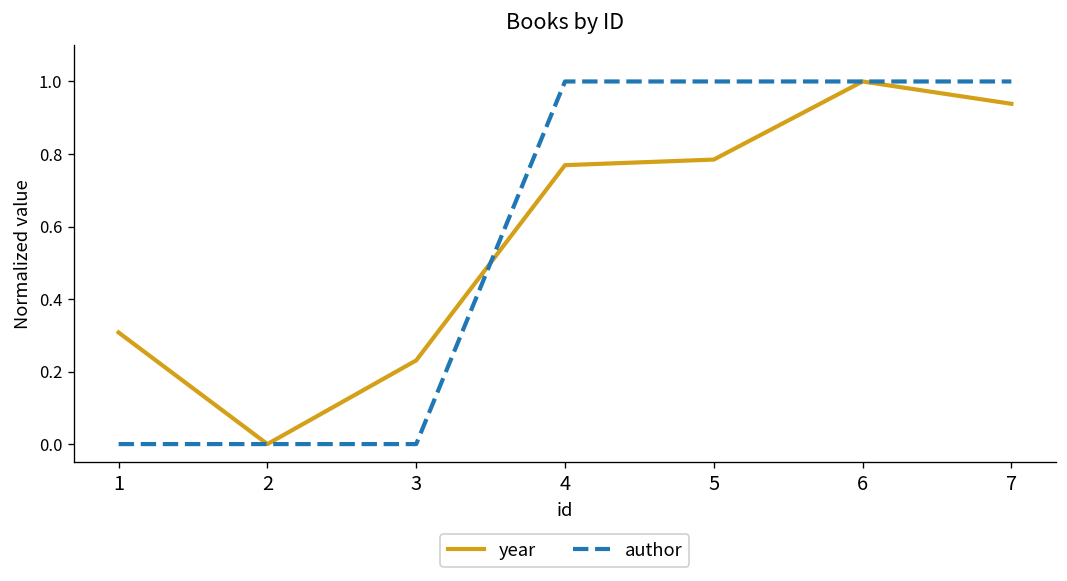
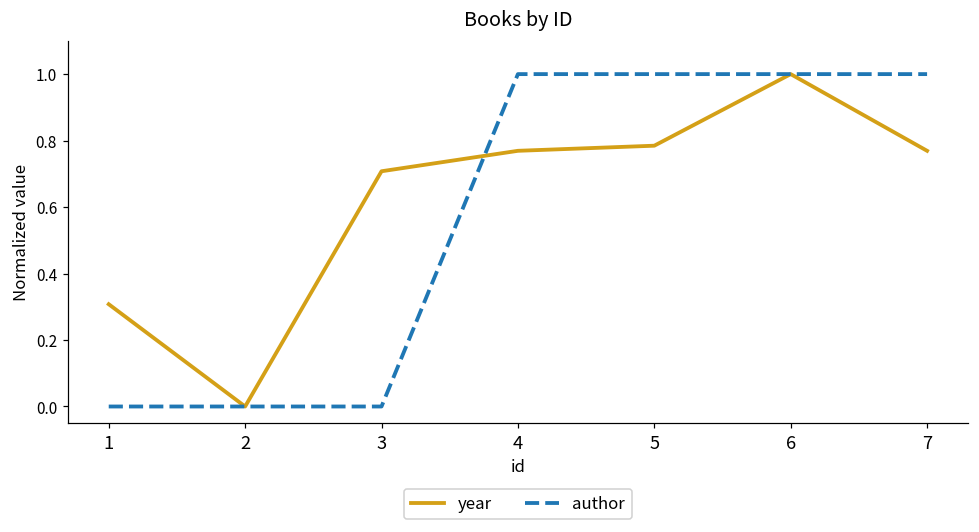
  {
    "year": {
      "1": 0.31,
-     "3": 0.23,
+     "3": 0.71,
      "4": 0.77,
      "5": 0.78,
-     "7": 0.94
+     "7": 0.77
    },
    "author": {
      "1": 0.00,
      "3": 0.00,
      "4": 1.00,
      "5": 1.00,
      "7": 1.00
    }
  }
